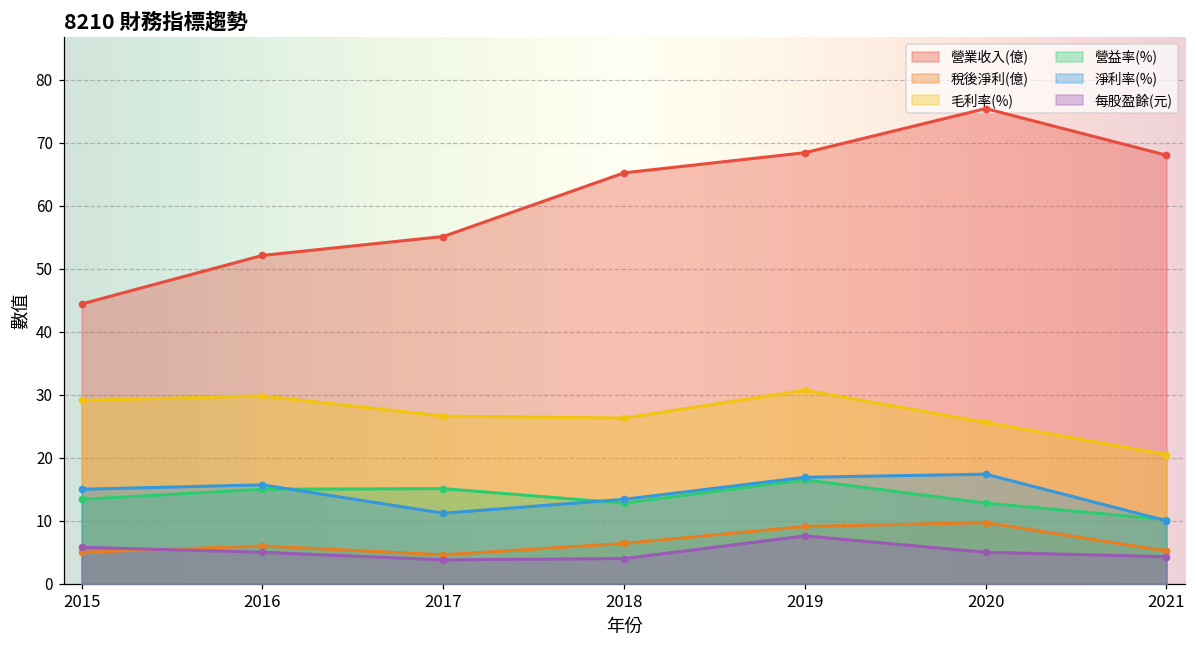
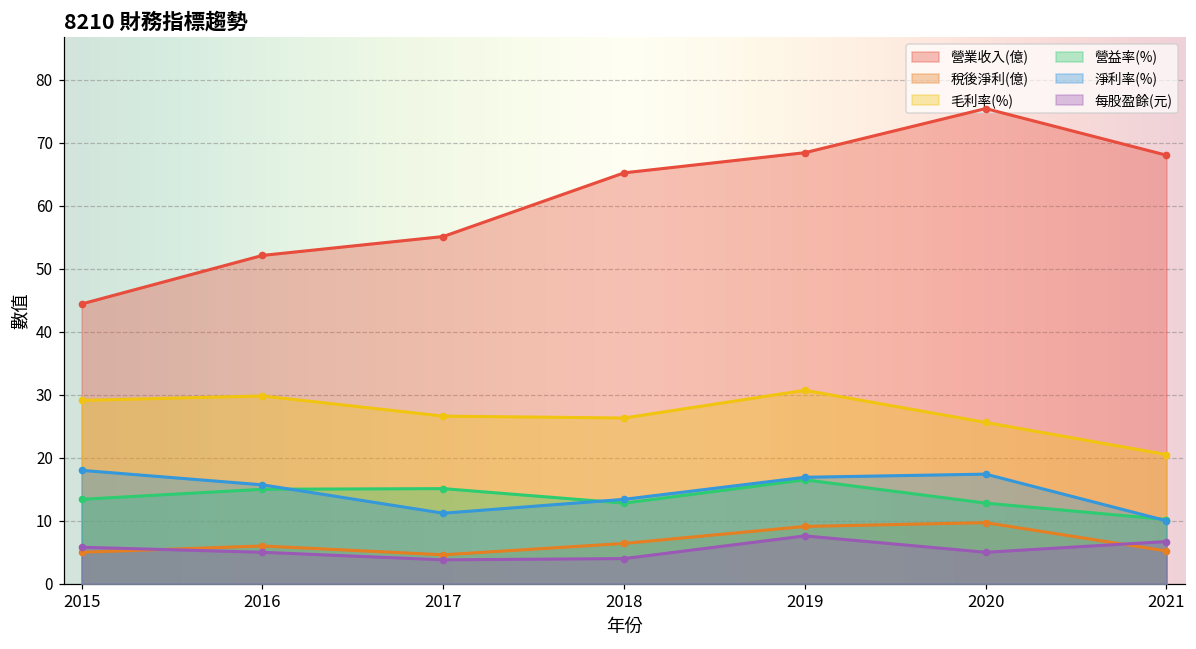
  {
    "營益率(%)": {
      "2015": 13,
      "2016": 15,
      "2017": 15,
      "2018": 13,
      "2020": 13
    },
    "淨利率(%)": {
-     "2015": 15,
+     "2015": 18,
      "2016": 16,
      "2017": 11,
      "2018": 13,
      "2020": 17
    },
    "每股盈餘(元)": {
      "2015": 6,
      "2016": 5,
      "2017": 4,
      "2018": 4,
      "2019": 8,
      "2020": 5,
-     "2021": 4
+     "2021": 7
    }
  }
